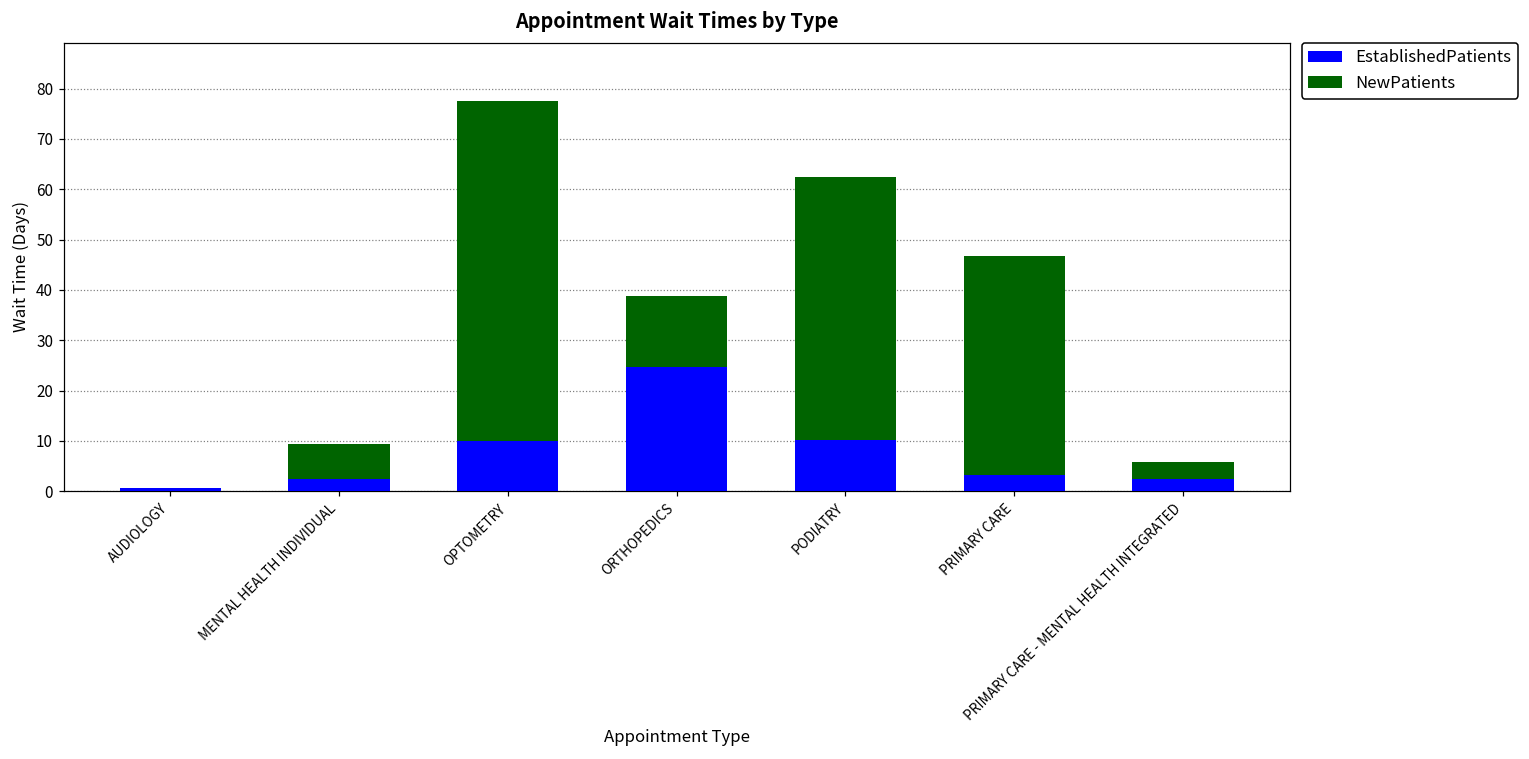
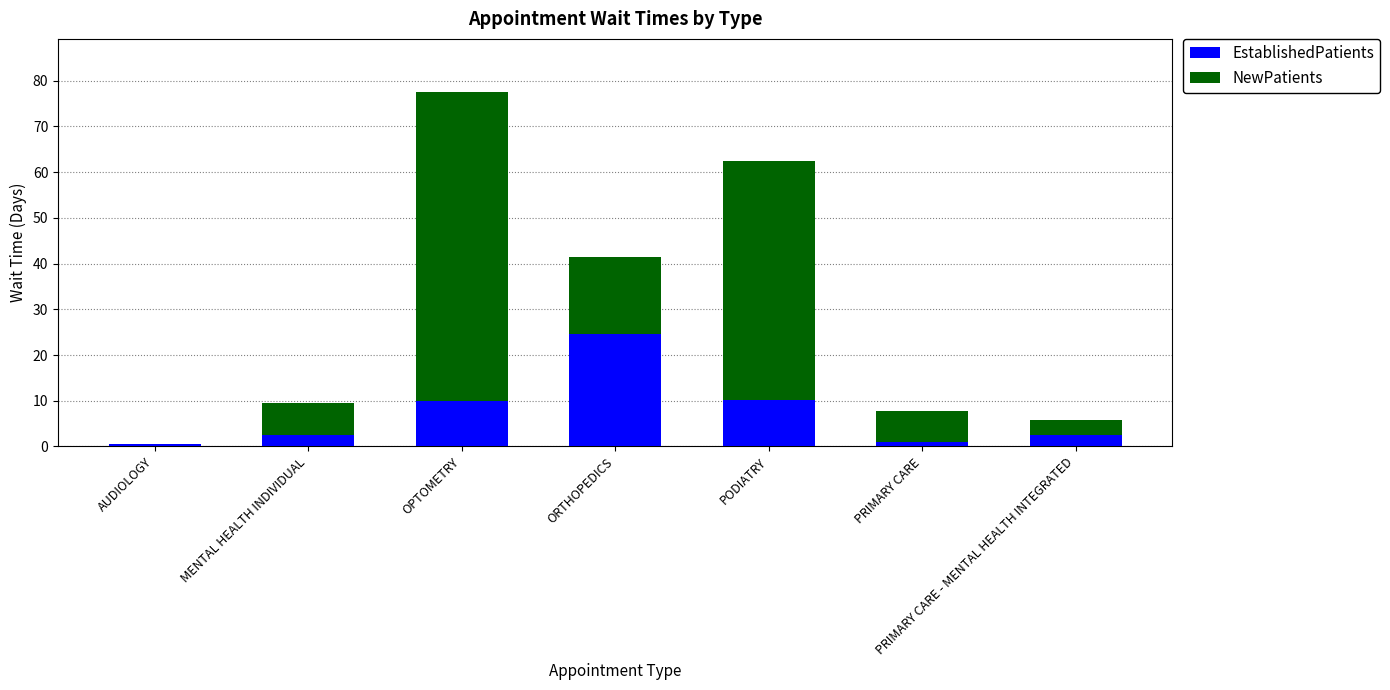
  {
    "EstablishedPatients": {
      "AUDIOLOGY": 1,
      "MENTAL HEALTH INDIVIDUAL": 2,
      "OPTOMETRY": 10,
      "ORTHOPEDICS": 25,
      "PODIATRY": 10,
-     "PRIMARY CARE": 3,
+     "PRIMARY CARE": 1,
      "PRIMARY CARE - MENTAL HEALTH INTEGRATED": 2
    },
    "NewPatients": {
      "AUDIOLOGY": 0,
      "MENTAL HEALTH INDIVIDUAL": 7,
      "OPTOMETRY": 68,
-     "ORTHOPEDICS": 14,
+     "ORTHOPEDICS": 17,
      "PODIATRY": 52,
-     "PRIMARY CARE": 44,
+     "PRIMARY CARE": 7,
      "PRIMARY CARE - MENTAL HEALTH INTEGRATED": 3
    }
  }
